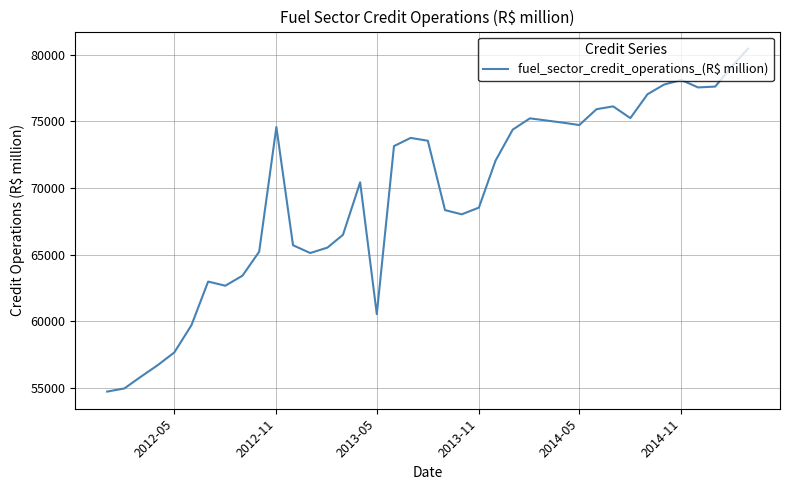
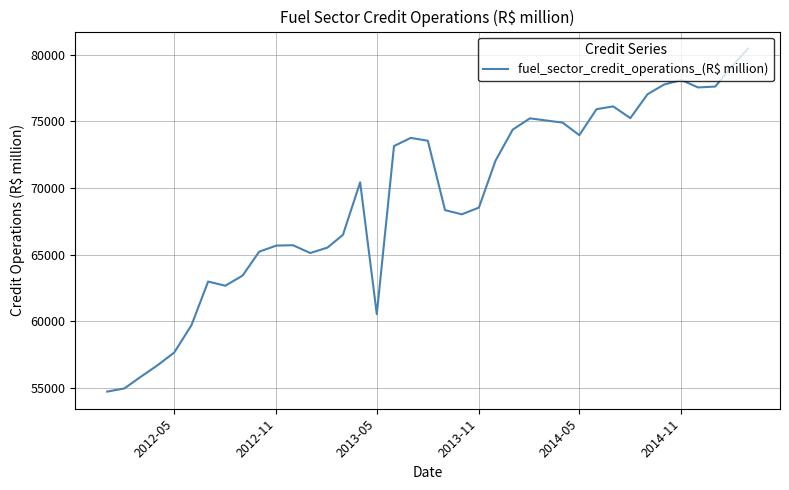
  {
    "2012-05": 57700,
-   "2012-11": 74600,
+   "2012-11": 65700,
    "2013-05": 60500,
    "2013-11": 68500,
-   "2014-05": 74700
+   "2014-05": 74000
  }
